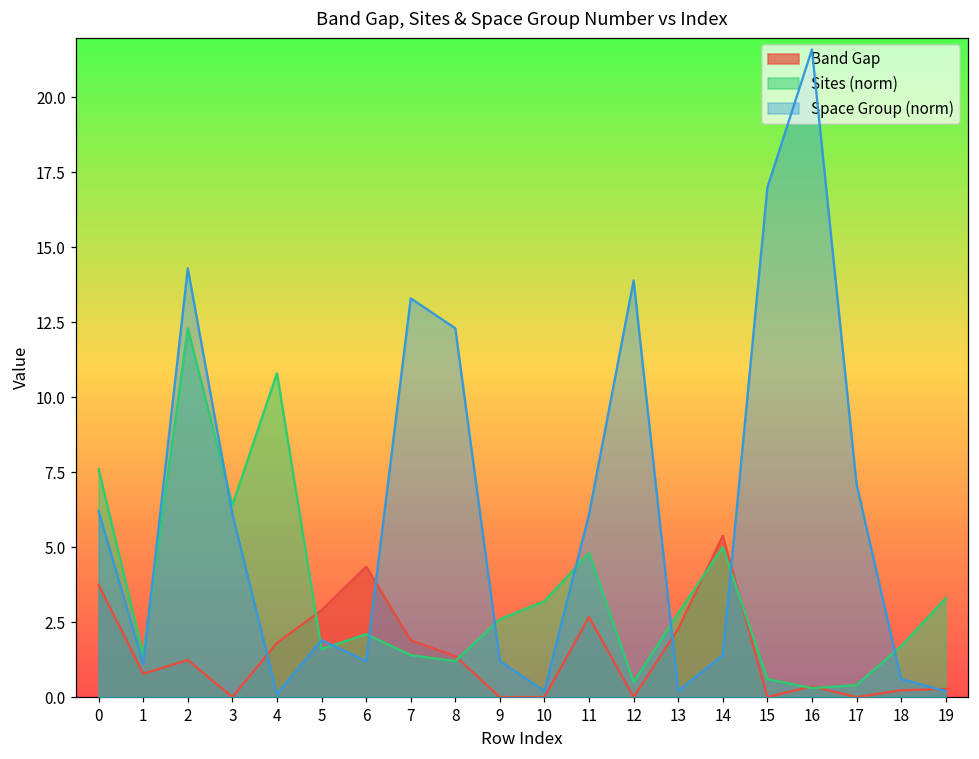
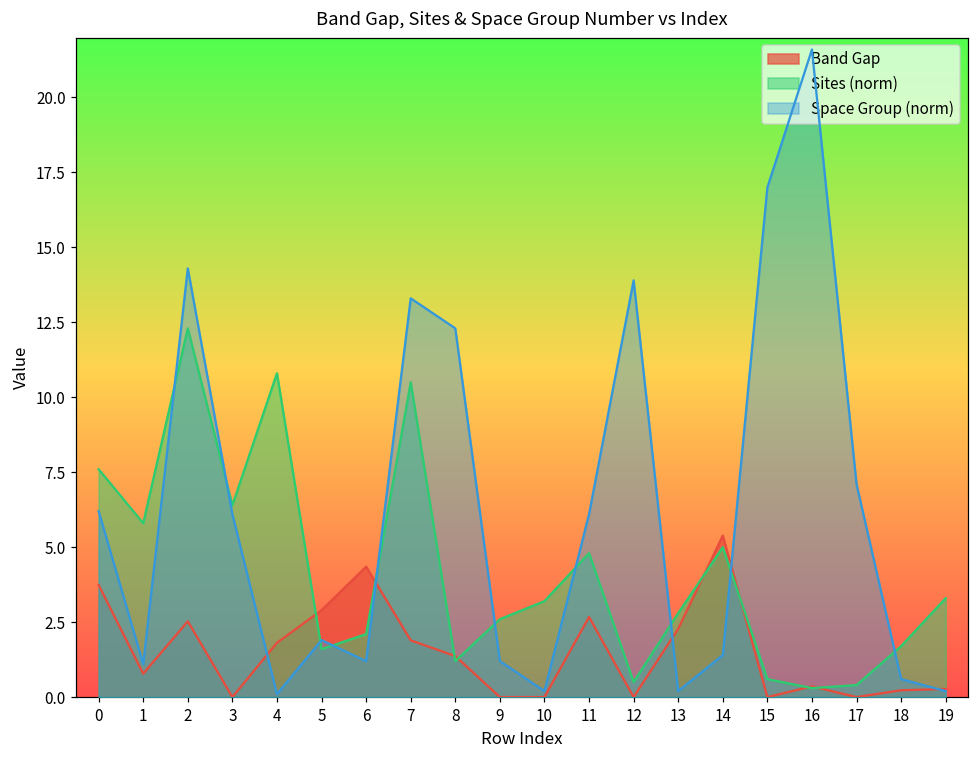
  {
    "Band Gap": {
      "0": 3.7,
      "1": 0.8,
-     "2": 1.2,
+     "2": 2.5,
      "3": 0.0,
      "4": 1.8,
      "5": 2.9,
      "6": 4.4,
      "7": 1.9,
      "8": 1.4,
      "9": 0.0,
      "10": 0.0,
      "11": 2.7,
      "12": 0.0,
      "13": 2.3,
      "14": 5.4,
      "15": 0.0,
      "17": 0.0,
      "18": 0.2
    },
    "Sites (norm)": {
      "0": 7.6,
-     "1": 1.4,
+     "1": 5.8,
      "2": 12.3,
      "3": 6.4,
      "4": 10.8,
      "5": 1.6,
      "6": 2.1,
-     "7": 1.4,
+     "7": 10.5,
      "8": 1.2,
      "9": 2.6,
      "10": 3.2,
      "11": 4.8,
      "12": 0.5,
      "13": 2.8,
      "14": 5.0,
      "15": 0.6,
      "17": 0.4,
      "18": 1.7,
      "19": 3.3
    },
    "Space Group (norm)": {
      "0": 6.2,
      "1": 1.1,
      "2": 14.3,
      "3": 6.1,
      "4": 0.1,
      "5": 1.9,
      "6": 1.2,
      "7": 13.3,
      "8": 12.3,
      "9": 1.2,
      "10": 0.2,
      "11": 6.1,
      "12": 13.9,
      "13": 0.2,
      "14": 1.4,
      "15": 17.0,
      "17": 7.1,
      "18": 0.6
    }
  }
